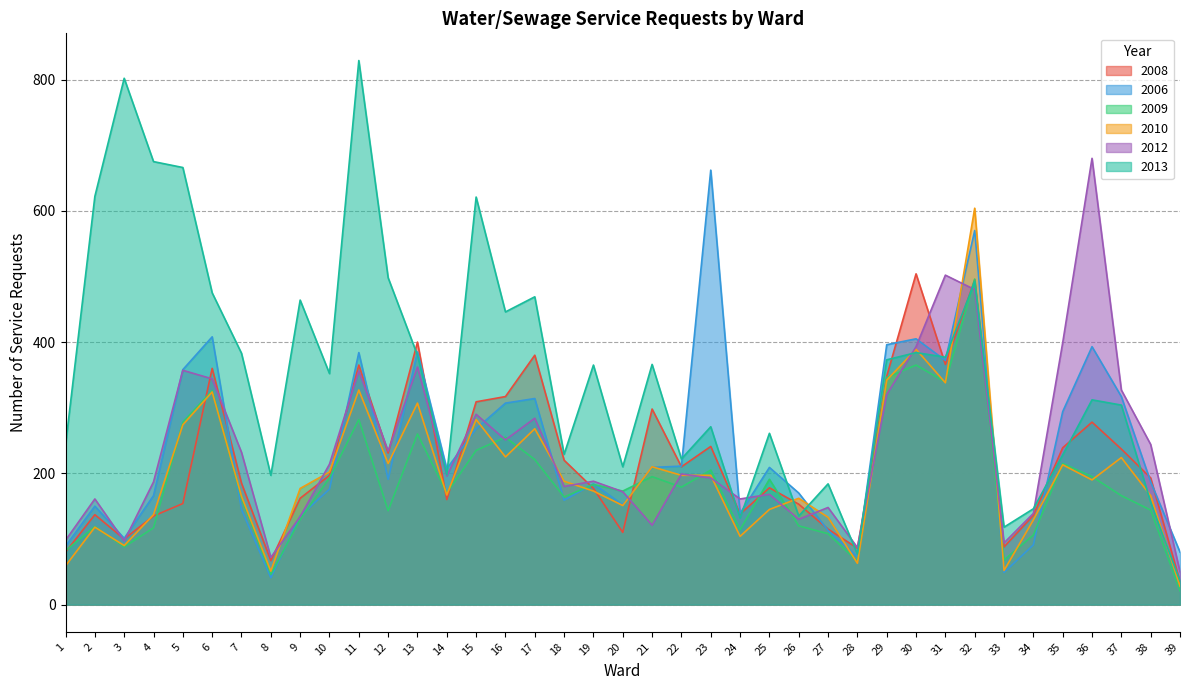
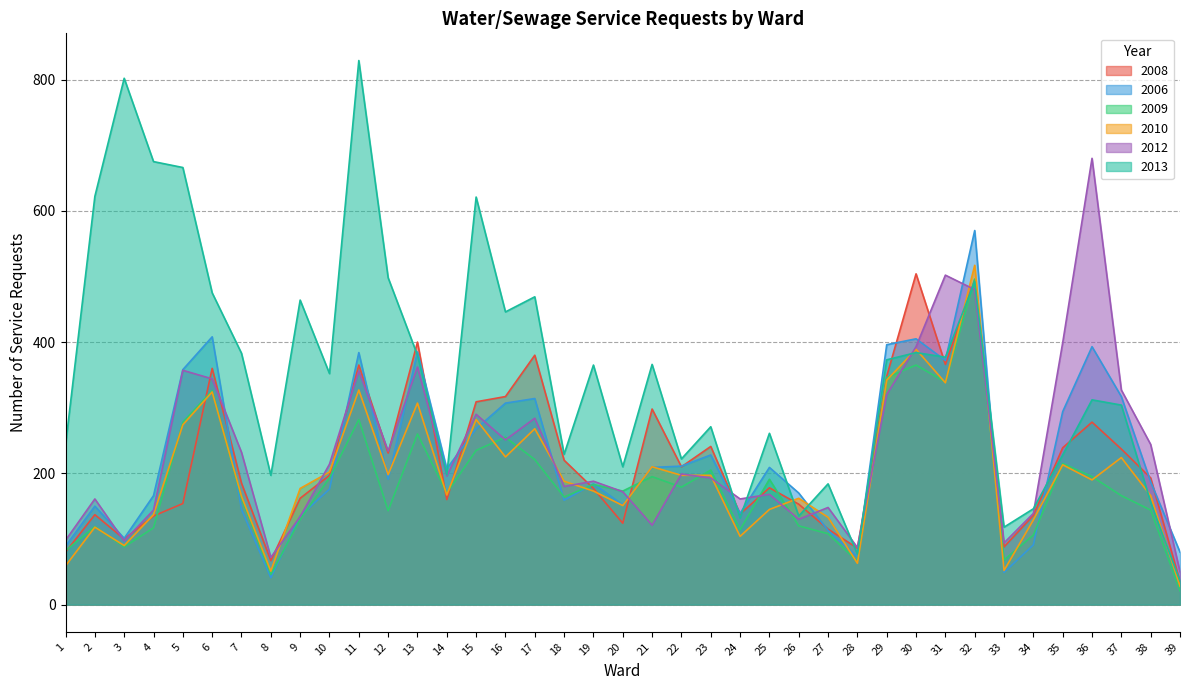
  {
    "2008": {
      "2": 140,
      "5": 150,
      "6": 360,
      "7": 190,
      "8": 70,
      "9": 160,
      "10": 200,
      "11": 370,
      "13": 400,
      "14": 160,
      "15": 310,
      "16": 320,
      "17": 380,
      "18": 220,
      "19": 180,
-     "20": 110,
+     "20": 120,
      "21": 300,
      "23": 240,
      "25": 180,
      "26": 150,
      "30": 500,
      "31": 370,
      "33": 90,
      "35": 240,
      "36": 280,
      "37": 240,
      "38": 190
    },
    "2006": {
      "1": 90,
      "2": 150,
      "4": 170,
      "6": 410,
      "7": 150,
      "8": 40,
      "10": 180,
      "11": 380,
      "12": 190,
      "13": 390,
      "14": 210,
      "15": 270,
      "16": 310,
      "17": 310,
      "18": 160,
-     "23": 660,
+     "23": 230,
      "25": 210,
      "26": 170,
      "28": 70,
      "29": 400,
      "30": 410,
      "31": 370,
      "32": 570,
      "34": 90,
      "35": 290,
      "36": 390,
      "37": 320,
      "38": 190,
      "39": 80
    },
    "2010": {
      "1": 60,
      "5": 270,
      "8": 50,
      "9": 180,
      "10": 200,
      "11": 330,
-     "12": 220,
+     "12": 200,
      "13": 310,
      "15": 280,
      "16": 230,
      "17": 270,
      "18": 190,
      "19": 170,
      "23": 200,
      "24": 100,
      "25": 150,
      "26": 160,
      "27": 130,
      "29": 340,
      "30": 390,
-     "32": 600,
+     "32": 520,
      "34": 130,
      "36": 190,
      "37": 220,
      "38": 170,
      "39": 30
    },
    "2012": {
      "1": 100,
      "2": 160,
-     "4": 190,
+     "4": 140,
      "6": 340,
      "7": 230,
      "8": 70,
      "10": 210,
      "11": 360,
      "13": 360,
      "15": 290,
      "16": 250,
      "17": 280,
      "18": 180,
      "19": 190,
      "21": 120,
      "23": 190,
      "24": 160,
      "25": 170,
      "26": 130,
      "27": 150,
      "29": 320,
      "30": 390,
      "31": 500,
      "32": 480,
      "33": 90,
      "35": 400,
      "36": 680,
      "37": 330,
      "38": 240,
      "39": 50
    }
  }
